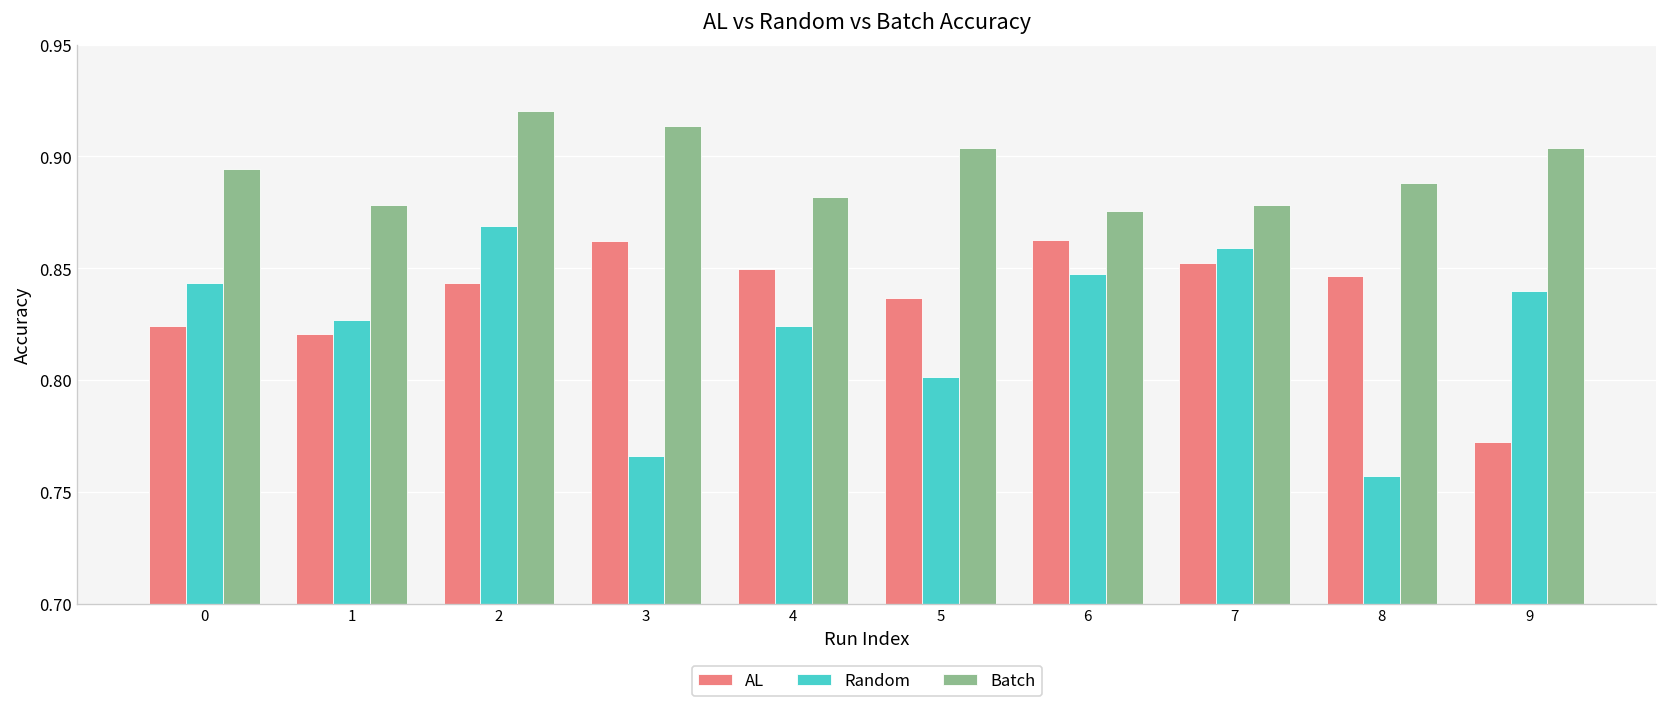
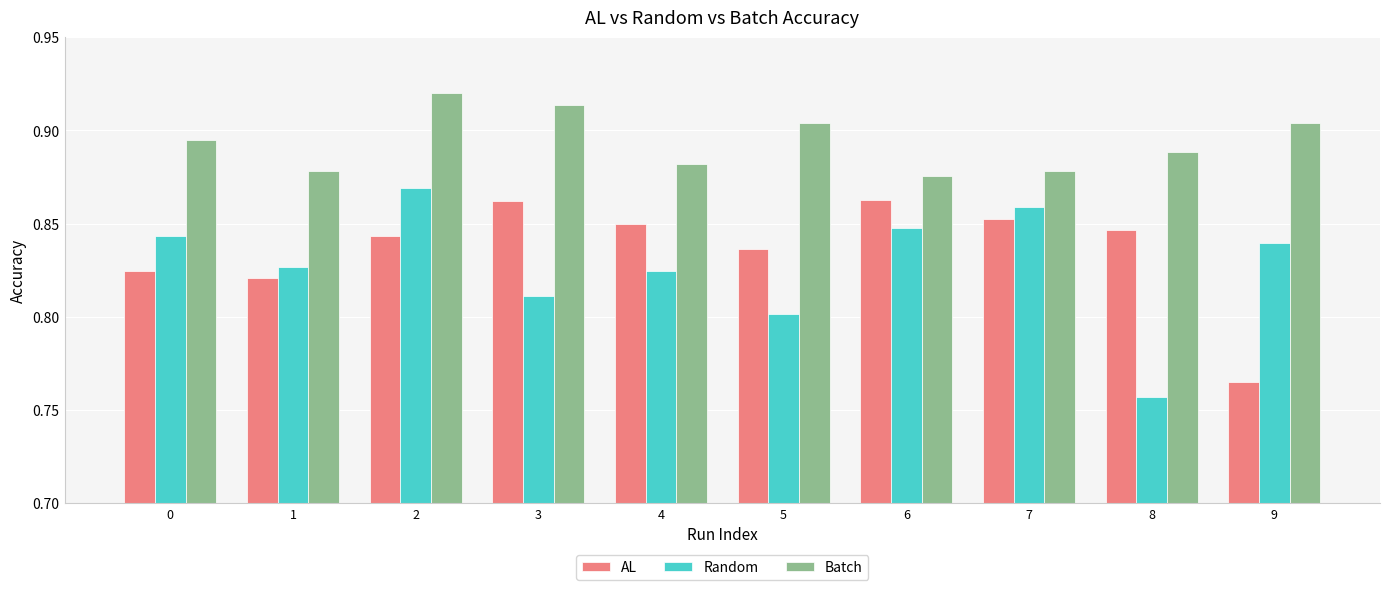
  {
    "AL": {
      "0": 0.824,
      "1": 0.821,
      "2": 0.843,
      "3": 0.862,
      "4": 0.850,
      "5": 0.837,
      "6": 0.863,
      "7": 0.853,
      "8": 0.847,
-     "9": 0.772
+     "9": 0.765
    },
    "Random": {
      "0": 0.843,
      "1": 0.827,
      "2": 0.869,
-     "3": 0.766,
+     "3": 0.811,
      "4": 0.824,
      "5": 0.801,
      "6": 0.848,
      "7": 0.859,
      "8": 0.757,
      "9": 0.840
    },
    "Batch": {
      "0": 0.895,
      "1": 0.878,
      "2": 0.920,
      "3": 0.913,
      "4": 0.882,
      "5": 0.904,
      "6": 0.875,
      "7": 0.878,
      "8": 0.888,
      "9": 0.904
    }
  }
